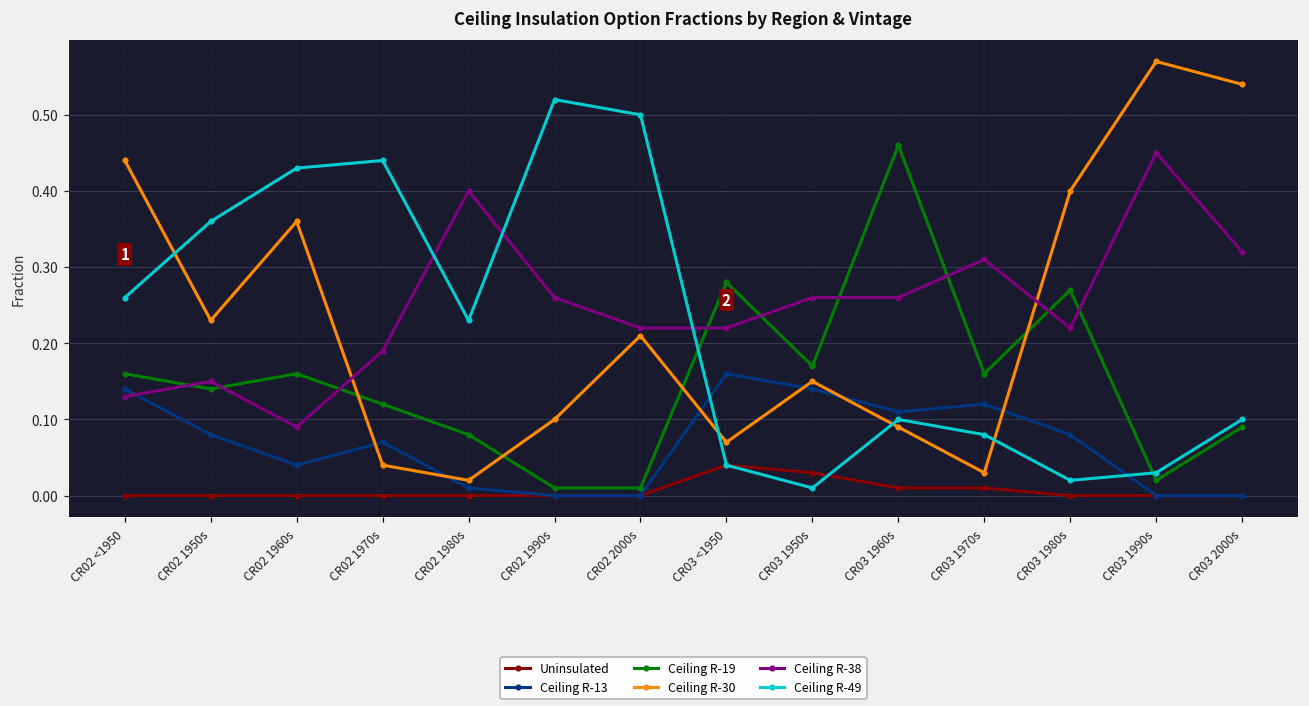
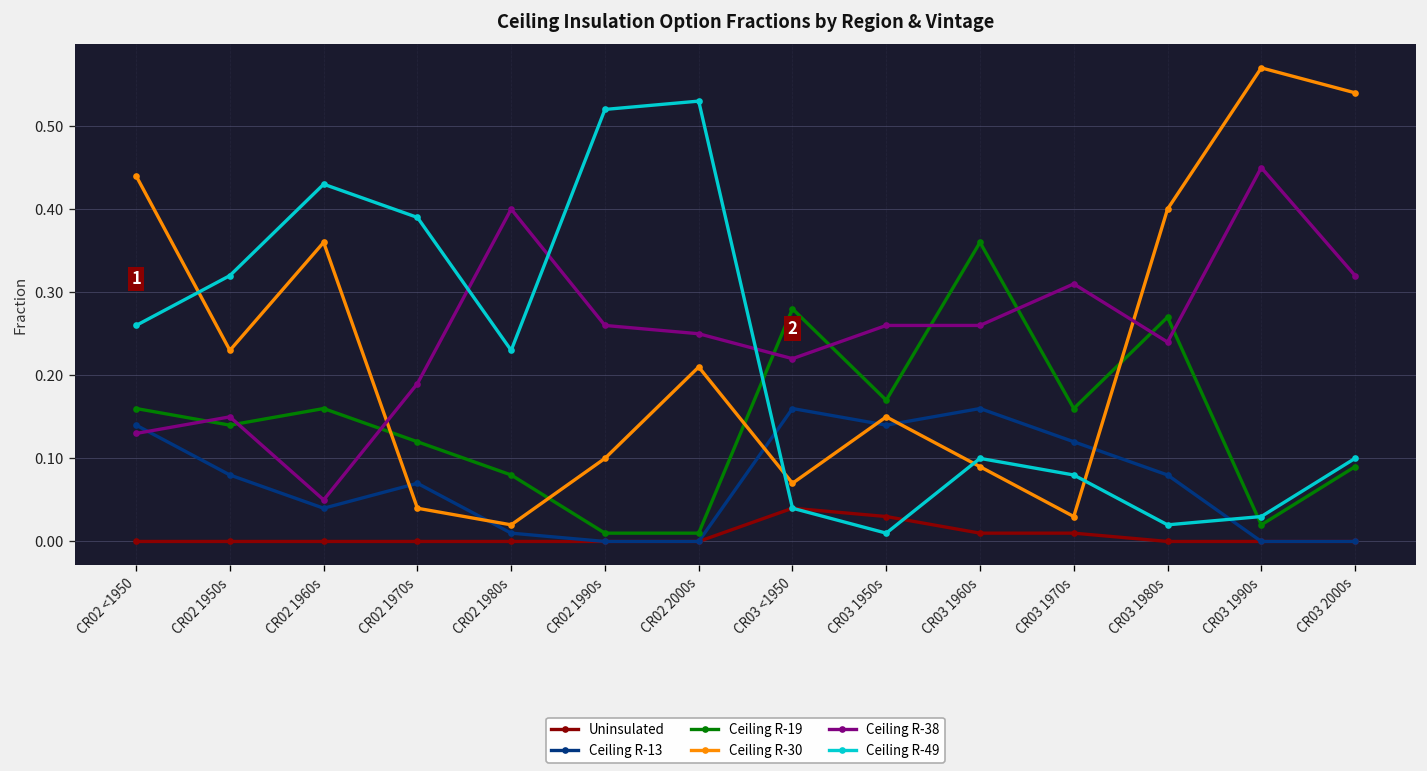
  {
    "Uninsulated": {
      "CR02 <1950": 0.00,
      "CR02 1950s": 0.00,
      "CR02 1960s": 0.00,
      "CR02 1970s": 0.00,
      "CR02 1980s": 0.00,
      "CR03 1950s": 0.03,
      "CR03 1960s": 0.01,
      "CR03 1970s": 0.01,
      "CR03 1980s": 0.00
    },
    "Ceiling R-13": {
      "CR02 <1950": 0.14,
      "CR02 1950s": 0.08,
      "CR02 1960s": 0.04,
      "CR02 1970s": 0.07,
      "CR02 1980s": 0.01,
      "CR03 <1950": 0.16,
      "CR03 1950s": 0.14,
-     "CR03 1960s": 0.11,
+     "CR03 1960s": 0.16,
      "CR03 1970s": 0.12,
      "CR03 1980s": 0.08
    },
    "Ceiling R-19": {
      "CR02 <1950": 0.16,
      "CR02 1950s": 0.14,
      "CR02 1960s": 0.16,
      "CR02 1970s": 0.12,
      "CR02 1980s": 0.08,
      "CR02 1990s": 0.01,
      "CR02 2000s": 0.01,
      "CR03 1950s": 0.17,
-     "CR03 1960s": 0.46,
+     "CR03 1960s": 0.36,
      "CR03 1970s": 0.16,
      "CR03 1980s": 0.27,
      "CR03 1990s": 0.02,
      "CR03 2000s": 0.09
    },
    "Ceiling R-30": {
      "CR02 <1950": 0.44,
      "CR02 1950s": 0.23,
      "CR02 1960s": 0.36,
      "CR02 1970s": 0.04,
      "CR02 1980s": 0.02,
      "CR02 1990s": 0.10,
      "CR02 2000s": 0.21,
      "CR03 <1950": 0.07,
      "CR03 1950s": 0.15,
      "CR03 1960s": 0.09,
      "CR03 1970s": 0.03,
      "CR03 1980s": 0.40,
      "CR03 1990s": 0.57,
      "CR03 2000s": 0.54
    },
    "Ceiling R-38": {
      "CR02 <1950": 0.13,
      "CR02 1950s": 0.15,
-     "CR02 1960s": 0.09,
+     "CR02 1960s": 0.05,
      "CR02 1970s": 0.19,
      "CR02 1980s": 0.40,
      "CR02 1990s": 0.26,
-     "CR02 2000s": 0.22,
+     "CR02 2000s": 0.25,
      "CR03 <1950": 0.22,
      "CR03 1950s": 0.26,
      "CR03 1960s": 0.26,
      "CR03 1970s": 0.31,
-     "CR03 1980s": 0.22,
+     "CR03 1980s": 0.24,
      "CR03 1990s": 0.45,
      "CR03 2000s": 0.32
    },
    "Ceiling R-49": {
      "CR02 <1950": 0.26,
-     "CR02 1950s": 0.36,
+     "CR02 1950s": 0.32,
      "CR02 1960s": 0.43,
-     "CR02 1970s": 0.44,
+     "CR02 1970s": 0.39,
      "CR02 1980s": 0.23,
      "CR02 1990s": 0.52,
-     "CR02 2000s": 0.50,
+     "CR02 2000s": 0.53,
      "CR03 1950s": 0.01,
      "CR03 1960s": 0.10,
      "CR03 1970s": 0.08,
      "CR03 1980s": 0.02,
      "CR03 1990s": 0.03,
      "CR03 2000s": 0.10
    }
  }
